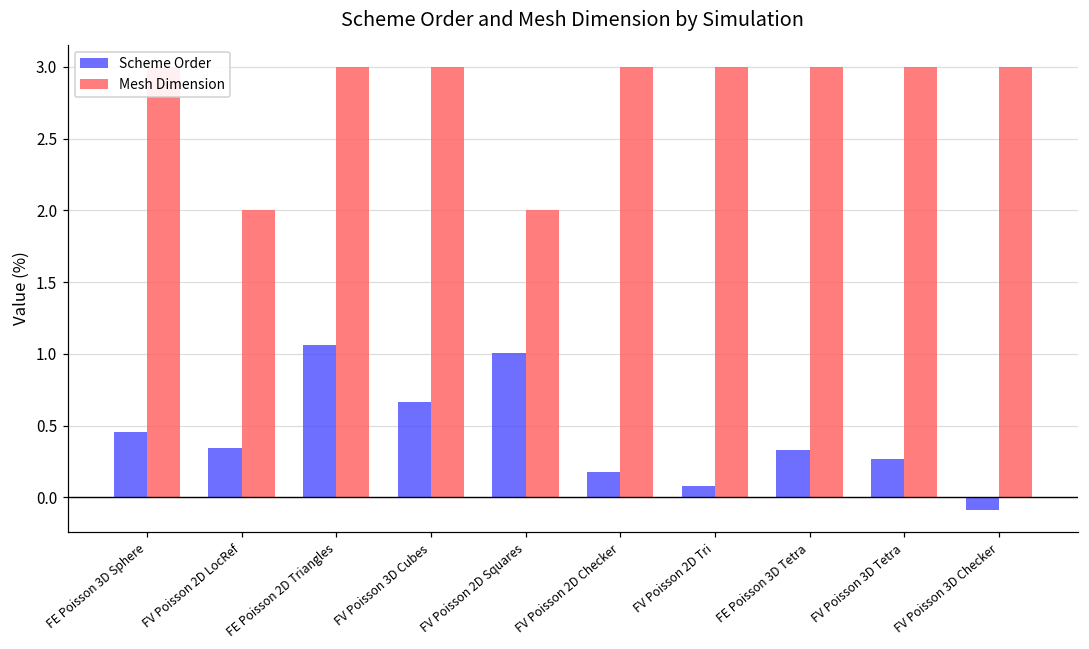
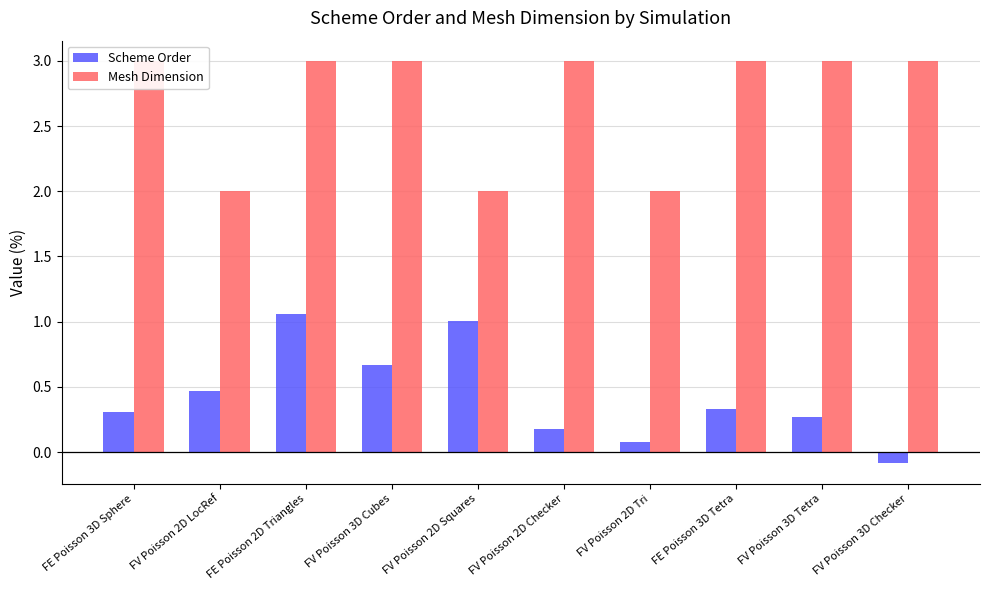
  {
    "Scheme Order": {
-     "FE Poisson 3D Sphere": 0.45,
-     "FV Poisson 2D LocRef": 0.35,
+     "FE Poisson 3D Sphere": 0.30,
+     "FV Poisson 2D LocRef": 0.47,
      "FE Poisson 2D Triangles": 1.06,
      "FV Poisson 3D Cubes": 0.67,
      "FV Poisson 2D Squares": 1.00,
      "FV Poisson 2D Checker": 0.18,
      "FV Poisson 2D Tri": 0.08,
      "FE Poisson 3D Tetra": 0.33,
      "FV Poisson 3D Tetra": 0.27,
      "FV Poisson 3D Checker": -0.09
    },
    "Mesh Dimension": {
      "FV Poisson 2D LocRef": 2,
      "FE Poisson 2D Triangles": 3,
      "FV Poisson 3D Cubes": 3,
      "FV Poisson 2D Squares": 2,
      "FV Poisson 2D Checker": 3,
-     "FV Poisson 2D Tri": 3,
+     "FV Poisson 2D Tri": 2,
      "FE Poisson 3D Tetra": 3,
      "FV Poisson 3D Tetra": 3,
      "FV Poisson 3D Checker": 3
    }
  }
